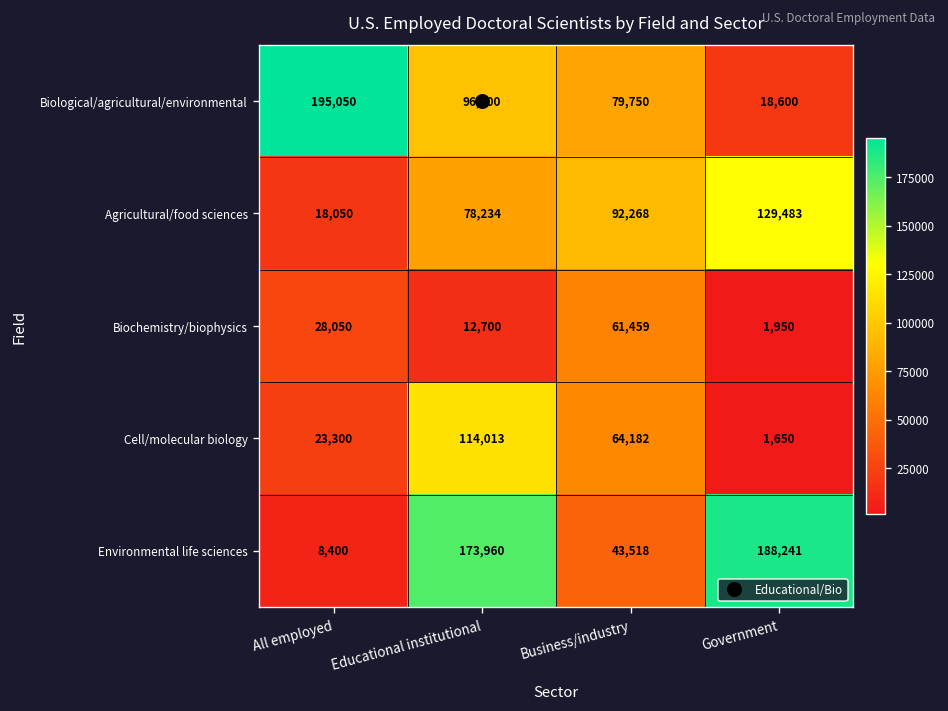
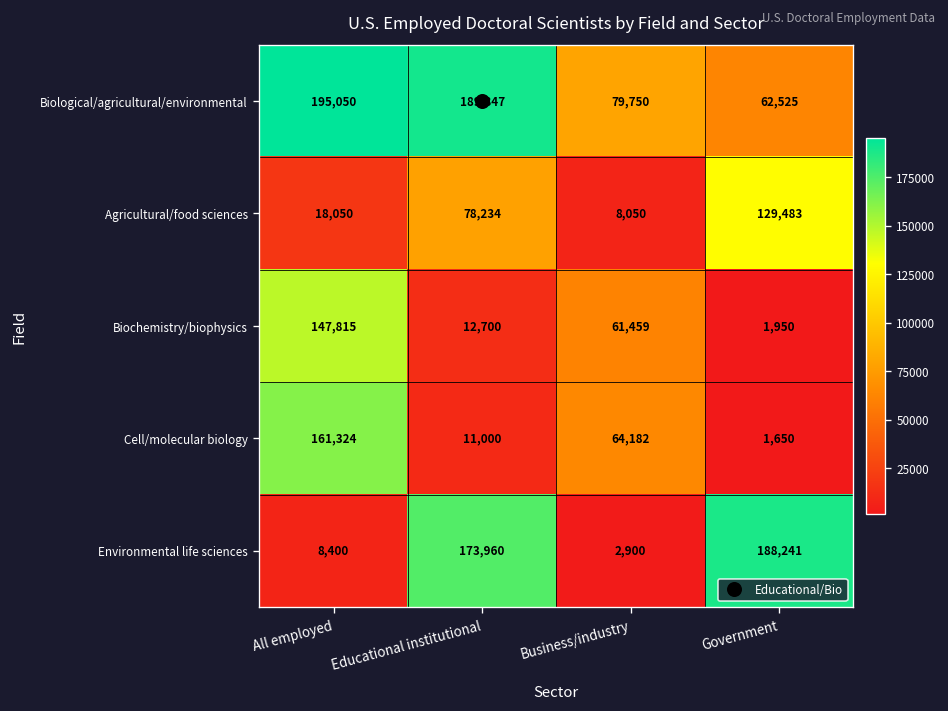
  {
    "Biological/agricultural/environmental": {
      "All employed": "195,050",
-     "Educational institutional": "96,700",
+     "Educational institutional": "189,847",
      "Business/industry": "79,750",
-     "Government": "18,600"
+     "Government": "62,525"
    },
    "Agricultural/food sciences": {
      "All employed": "18,050",
      "Educational institutional": "78,234",
-     "Business/industry": "92,268",
+     "Business/industry": "8,050",
      "Government": "129,483"
    },
    "Biochemistry/biophysics": {
-     "All employed": "28,050",
+     "All employed": "147,815",
      "Educational institutional": "12,700",
      "Business/industry": "61,459",
      "Government": "1,950"
    },
    "Cell/molecular biology": {
-     "All employed": "23,300",
-     "Educational institutional": "114,013",
+     "All employed": "161,324",
+     "Educational institutional": "11,000",
      "Business/industry": "64,182",
      "Government": "1,650"
    },
    "Environmental life sciences": {
      "All employed": "8,400",
      "Educational institutional": "173,960",
-     "Business/industry": "43,518",
+     "Business/industry": "2,900",
      "Government": "188,241"
    }
  }
